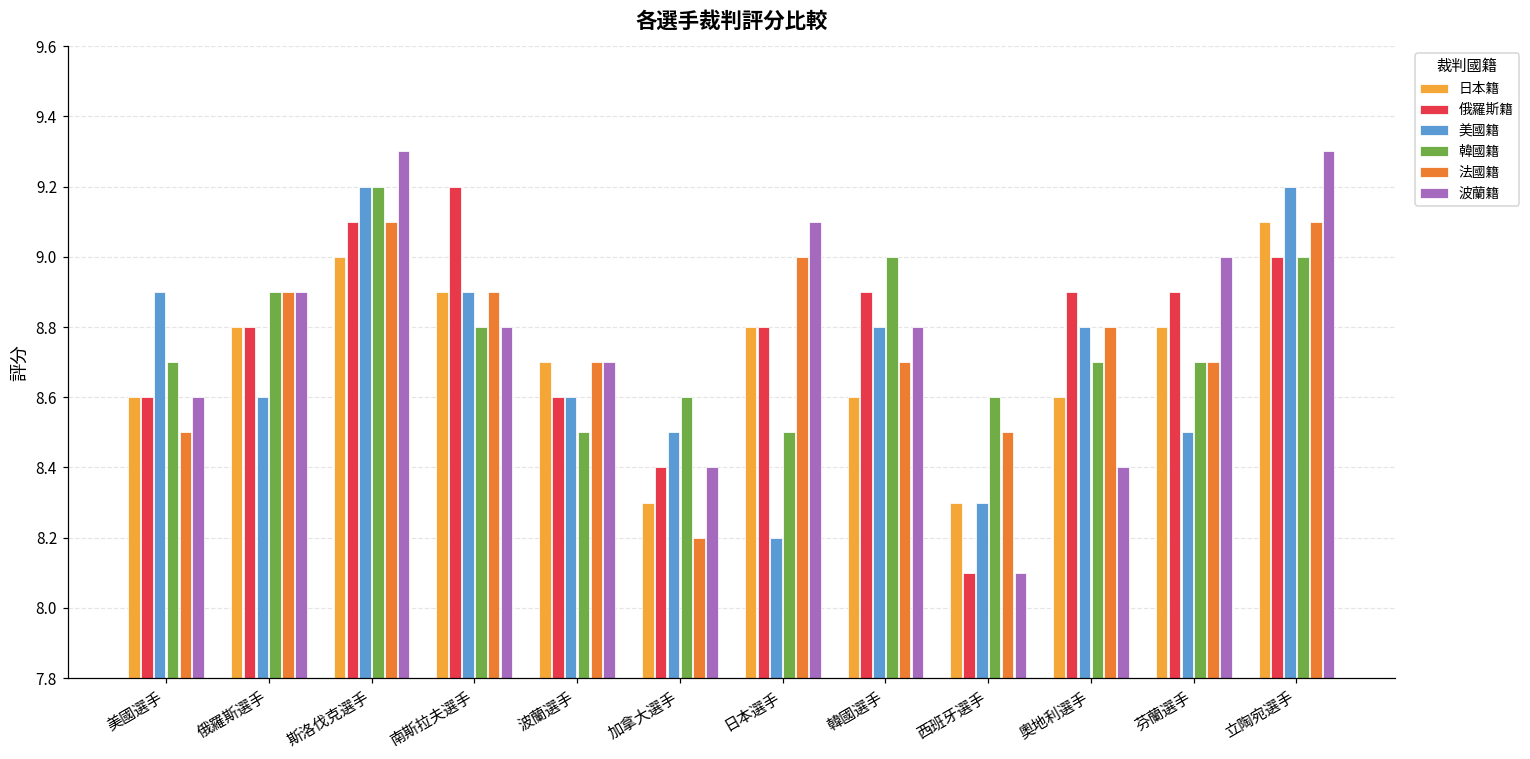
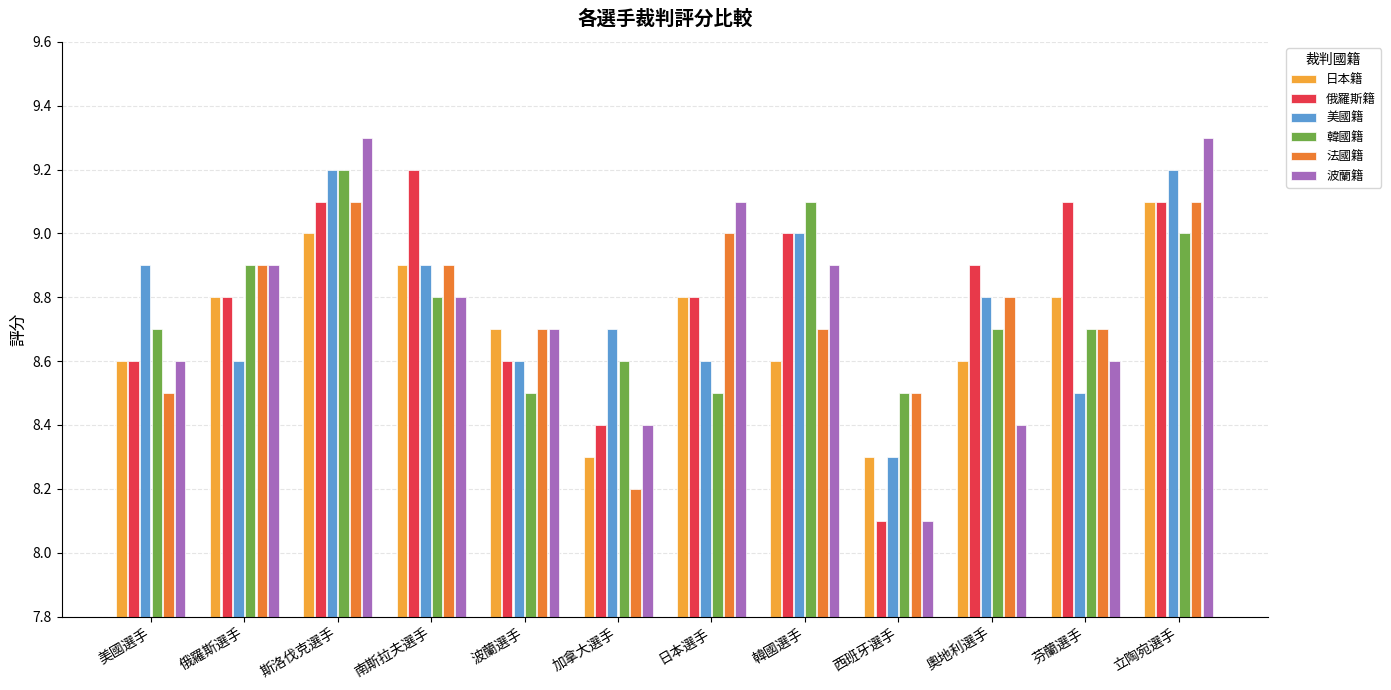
  {
    "俄羅斯籍": {
      "美國選手": 8.6,
      "俄羅斯選手": 8.8,
      "斯洛伐克選手": 9.1,
      "南斯拉夫選手": 9.2,
      "波蘭選手": 8.6,
      "加拿大選手": 8.4,
      "日本選手": 8.8,
-     "韓國選手": 8.9,
+     "韓國選手": 9.0,
      "西班牙選手": 8.1,
      "奧地利選手": 8.9,
-     "芬蘭選手": 8.9,
-     "立陶宛選手": 9.0
+     "芬蘭選手": 9.1,
+     "立陶宛選手": 9.1
    },
    "美國籍": {
      "美國選手": 8.9,
      "俄羅斯選手": 8.6,
      "斯洛伐克選手": 9.2,
      "南斯拉夫選手": 8.9,
      "波蘭選手": 8.6,
-     "加拿大選手": 8.5,
-     "日本選手": 8.2,
-     "韓國選手": 8.8,
+     "加拿大選手": 8.7,
+     "日本選手": 8.6,
+     "韓國選手": 9.0,
      "西班牙選手": 8.3,
      "奧地利選手": 8.8,
      "芬蘭選手": 8.5,
      "立陶宛選手": 9.2
    },
    "韓國籍": {
      "美國選手": 8.7,
      "俄羅斯選手": 8.9,
      "斯洛伐克選手": 9.2,
      "南斯拉夫選手": 8.8,
      "波蘭選手": 8.5,
      "加拿大選手": 8.6,
      "日本選手": 8.5,
-     "韓國選手": 9.0,
-     "西班牙選手": 8.6,
+     "韓國選手": 9.1,
+     "西班牙選手": 8.5,
      "奧地利選手": 8.7,
      "芬蘭選手": 8.7,
      "立陶宛選手": 9.0
    },
    "波蘭籍": {
      "美國選手": 8.6,
      "俄羅斯選手": 8.9,
      "斯洛伐克選手": 9.3,
      "南斯拉夫選手": 8.8,
      "波蘭選手": 8.7,
      "加拿大選手": 8.4,
      "日本選手": 9.1,
-     "韓國選手": 8.8,
+     "韓國選手": 8.9,
      "西班牙選手": 8.1,
      "奧地利選手": 8.4,
-     "芬蘭選手": 9.0,
+     "芬蘭選手": 8.6,
      "立陶宛選手": 9.3
    }
  }
